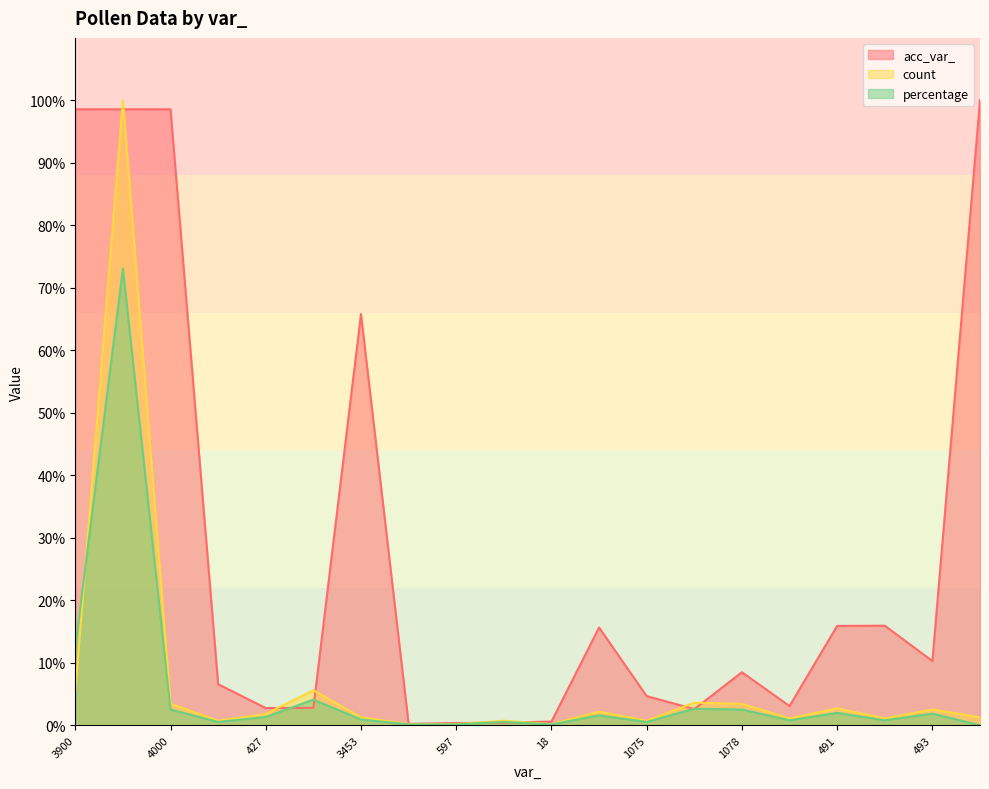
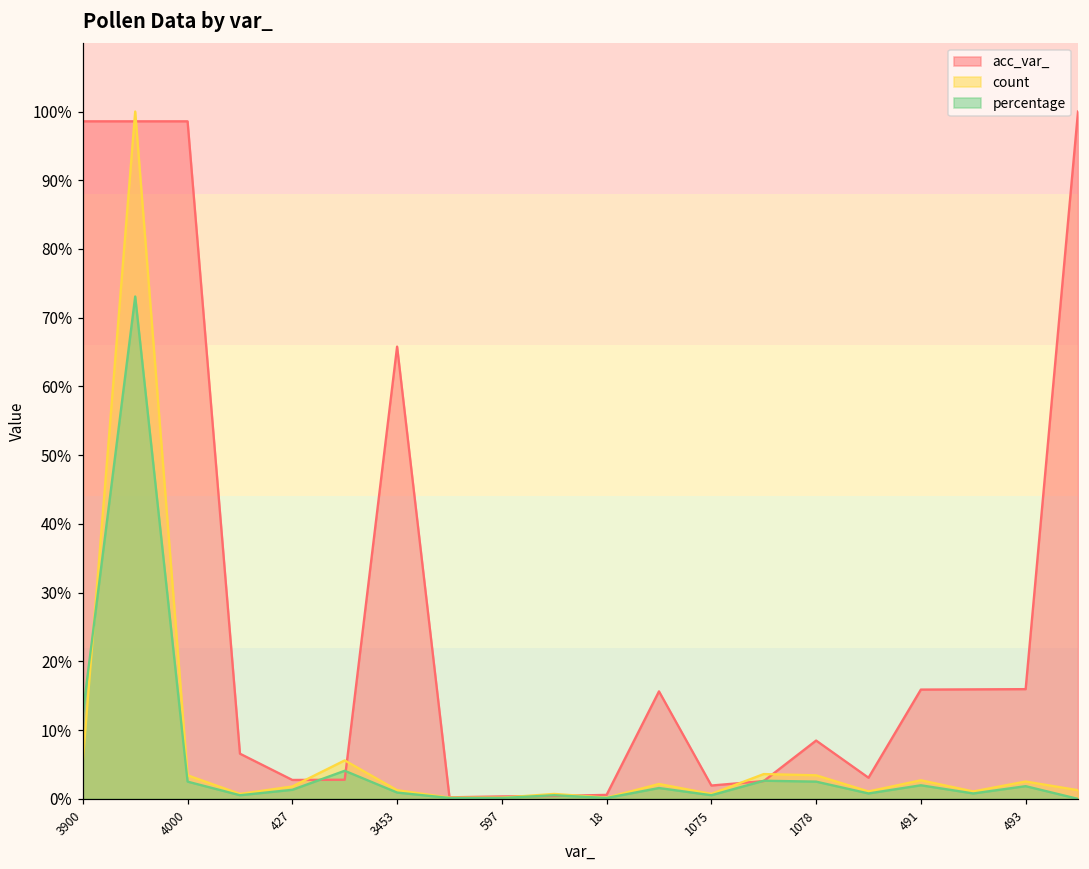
  {
    "acc_var_": {
      "3900": "99%",
      "4000": "99%",
      "427": "3%",
      "3453": "66%",
-     "1075": "5%",
+     "1075": "2%",
      "1078": "8%",
      "491": "16%",
-     "493": "10%"
+     "493": "16%"
    },
    "count": {
      "3900": "5%",
      "4000": "3%",
      "427": "2%",
      "1078": "3%",
      "491": "3%",
      "493": "3%"
    },
    "percentage": {
      "3900": "12%",
      "4000": "3%",
      "427": "1%",
      "1078": "3%",
      "491": "2%",
      "493": "2%"
    }
  }
